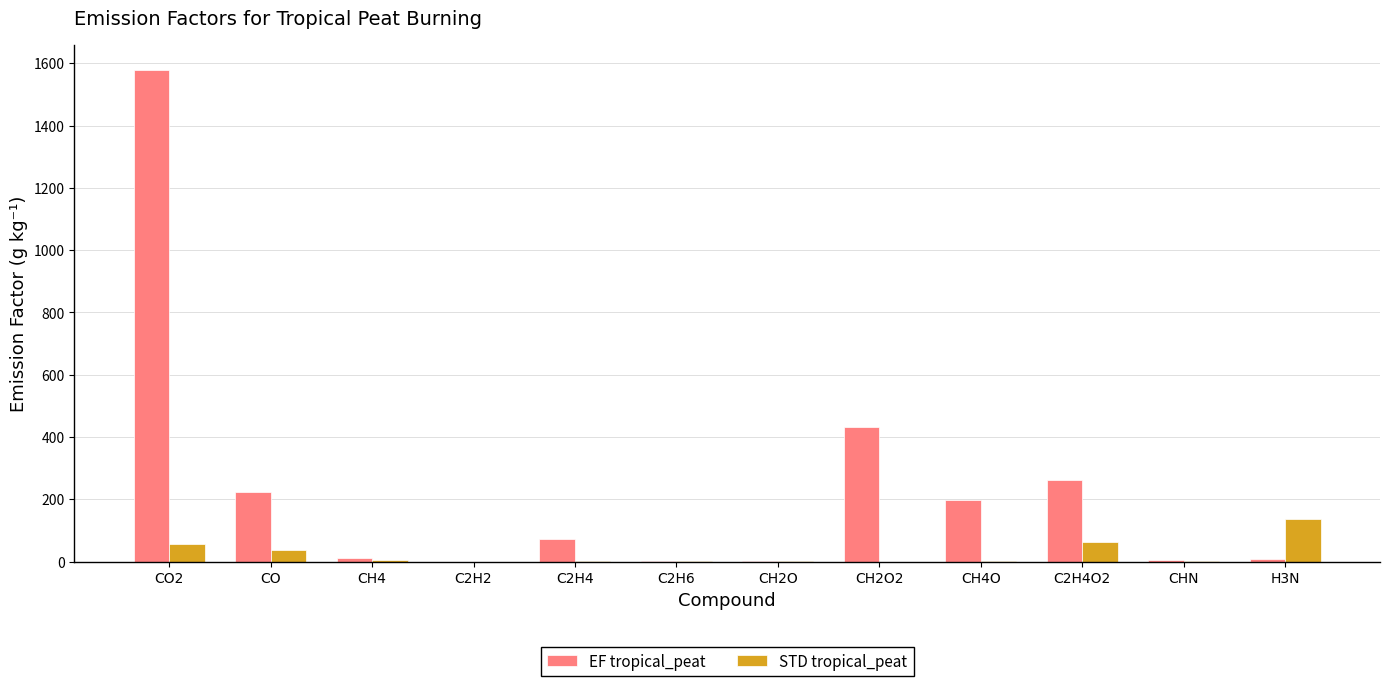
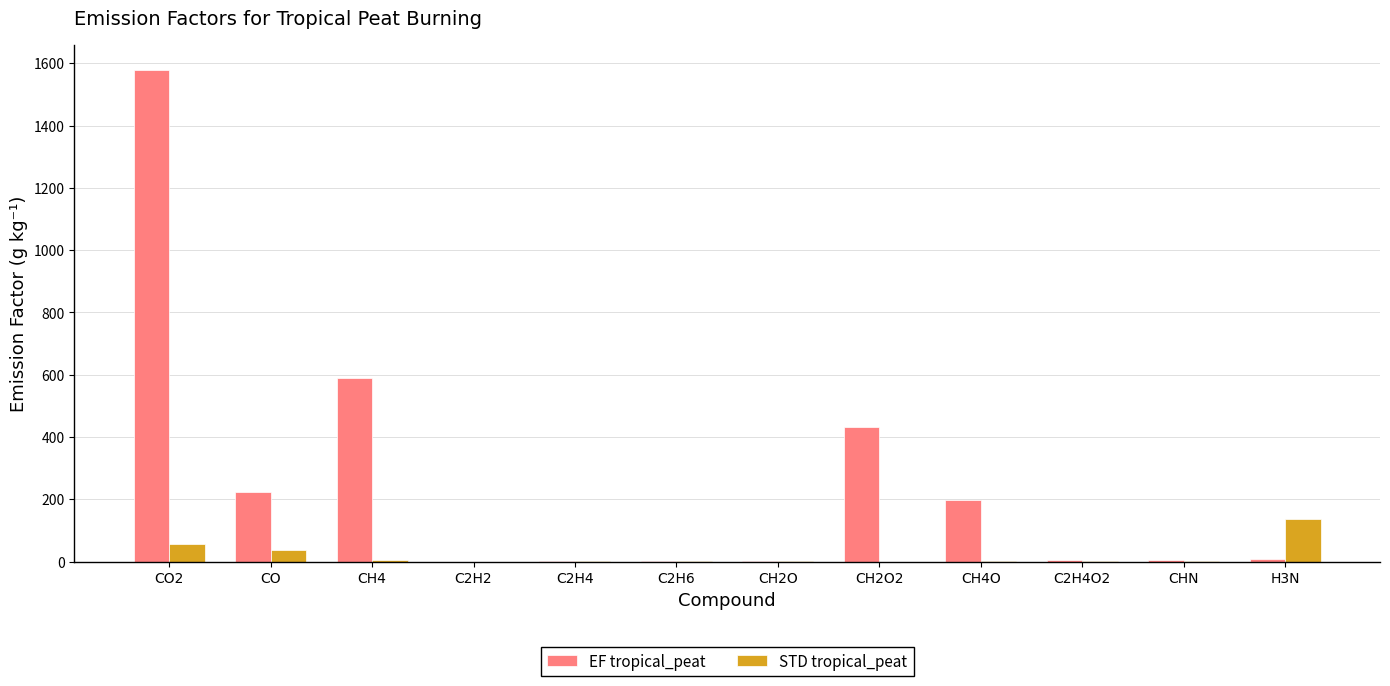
  {
    "EF tropical_peat": {
      "CO2": 1580,
      "CO": 220,
-     "CH4": 10,
-     "C2H4": 70,
+     "CH4": 590,
+     "C2H4": 0,
      "CH2O2": 430,
      "CH4O": 200,
-     "C2H4O2": 260
+     "C2H4O2": 10
    },
    "STD tropical_peat": {
      "CO2": 60,
      "CO": 40,
-     "C2H4O2": 60,
+     "C2H4O2": 0,
      "H3N": 140
    }
  }
